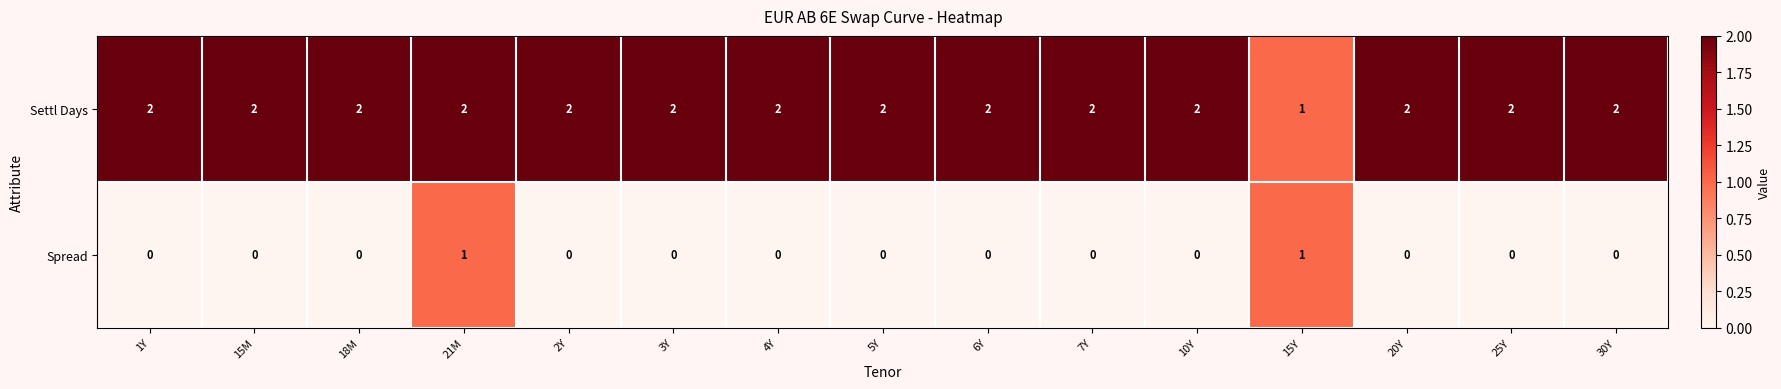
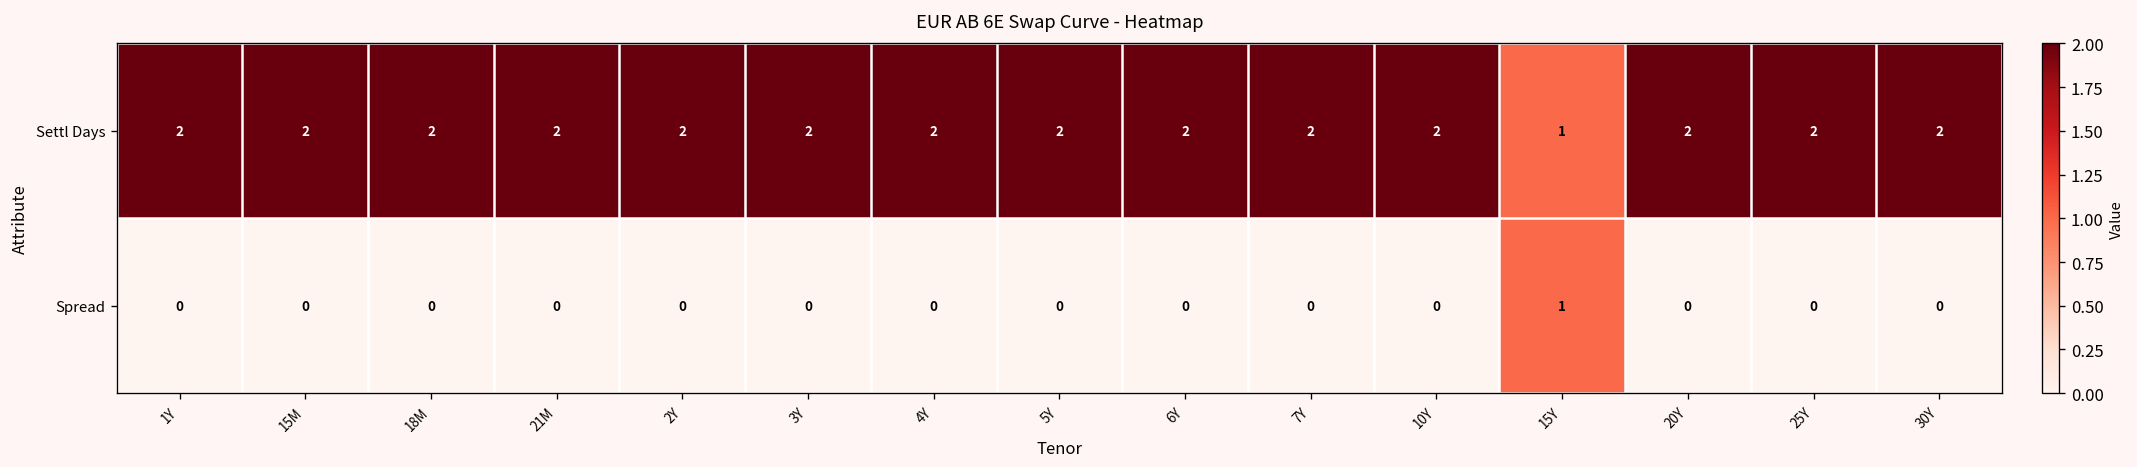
  {
    "Settl Days": {
      "1Y": 2,
      "15M": 2,
      "18M": 2,
      "21M": 2,
      "2Y": 2,
      "3Y": 2,
      "4Y": 2,
      "5Y": 2,
      "6Y": 2,
      "7Y": 2,
      "10Y": 2,
      "15Y": 1,
      "20Y": 2,
      "25Y": 2,
      "30Y": 2
    },
    "Spread": {
      "1Y": 0,
      "15M": 0,
      "18M": 0,
-     "21M": 1,
+     "21M": 0,
      "2Y": 0,
      "3Y": 0,
      "4Y": 0,
      "5Y": 0,
      "6Y": 0,
      "7Y": 0,
      "10Y": 0,
      "15Y": 1,
      "20Y": 0,
      "25Y": 0,
      "30Y": 0
    }
  }
